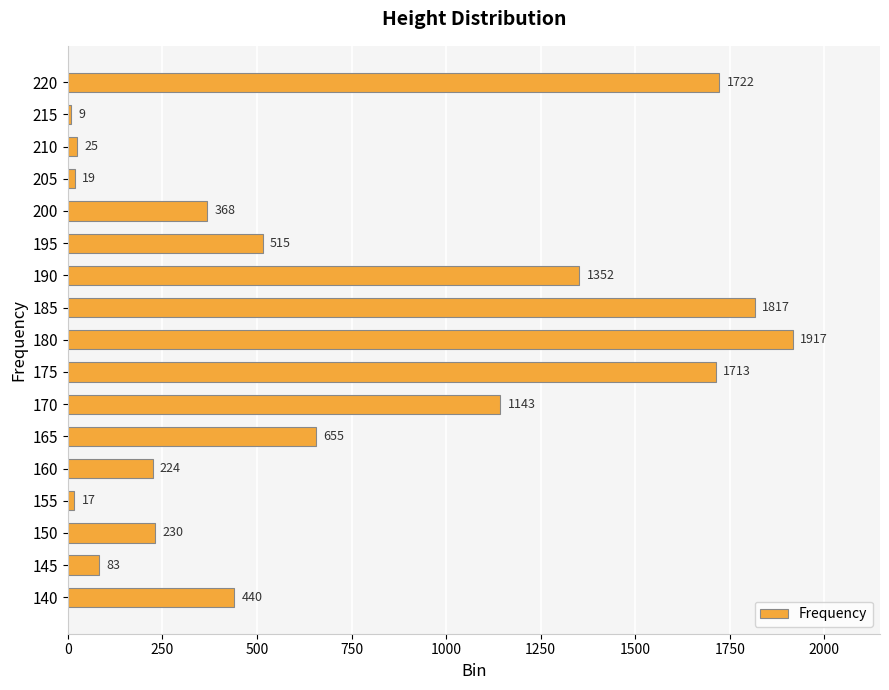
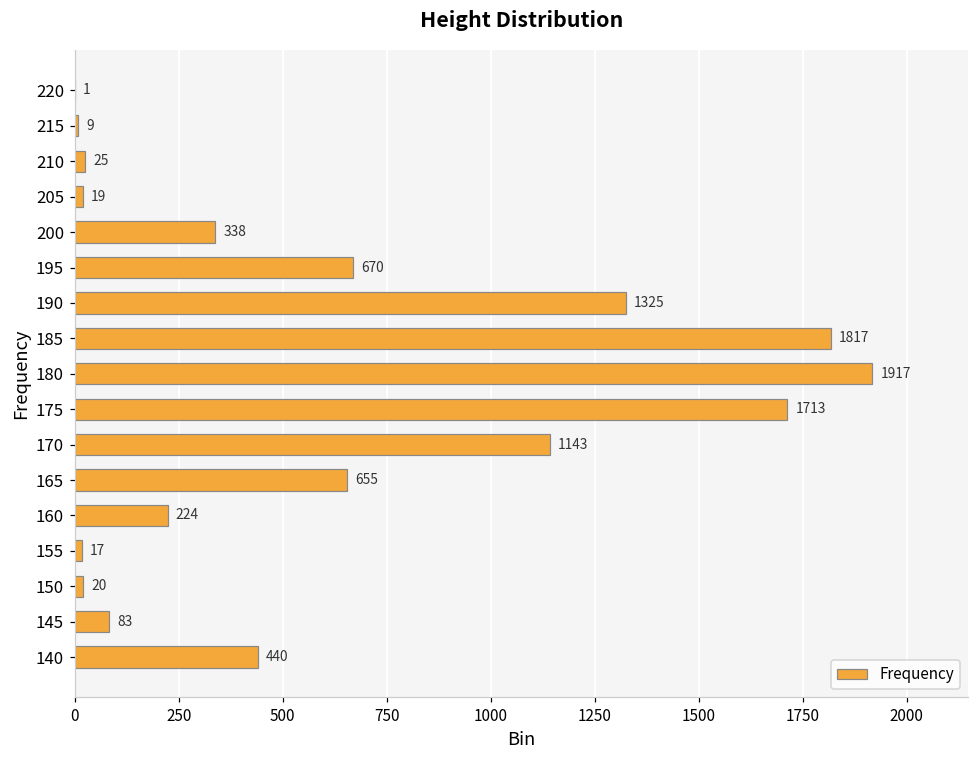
  {
-   "220": 1722,
+   "220": 1,
    "215": 9,
    "210": 25,
    "205": 19,
-   "200": 368,
-   "195": 515,
-   "190": 1352,
+   "200": 338,
+   "195": 670,
+   "190": 1325,
    "185": 1817,
    "180": 1917,
    "175": 1713,
    "170": 1143,
    "165": 655,
    "160": 224,
    "155": 17,
-   "150": 230,
+   "150": 20,
    "145": 83,
    "140": 440
  }
